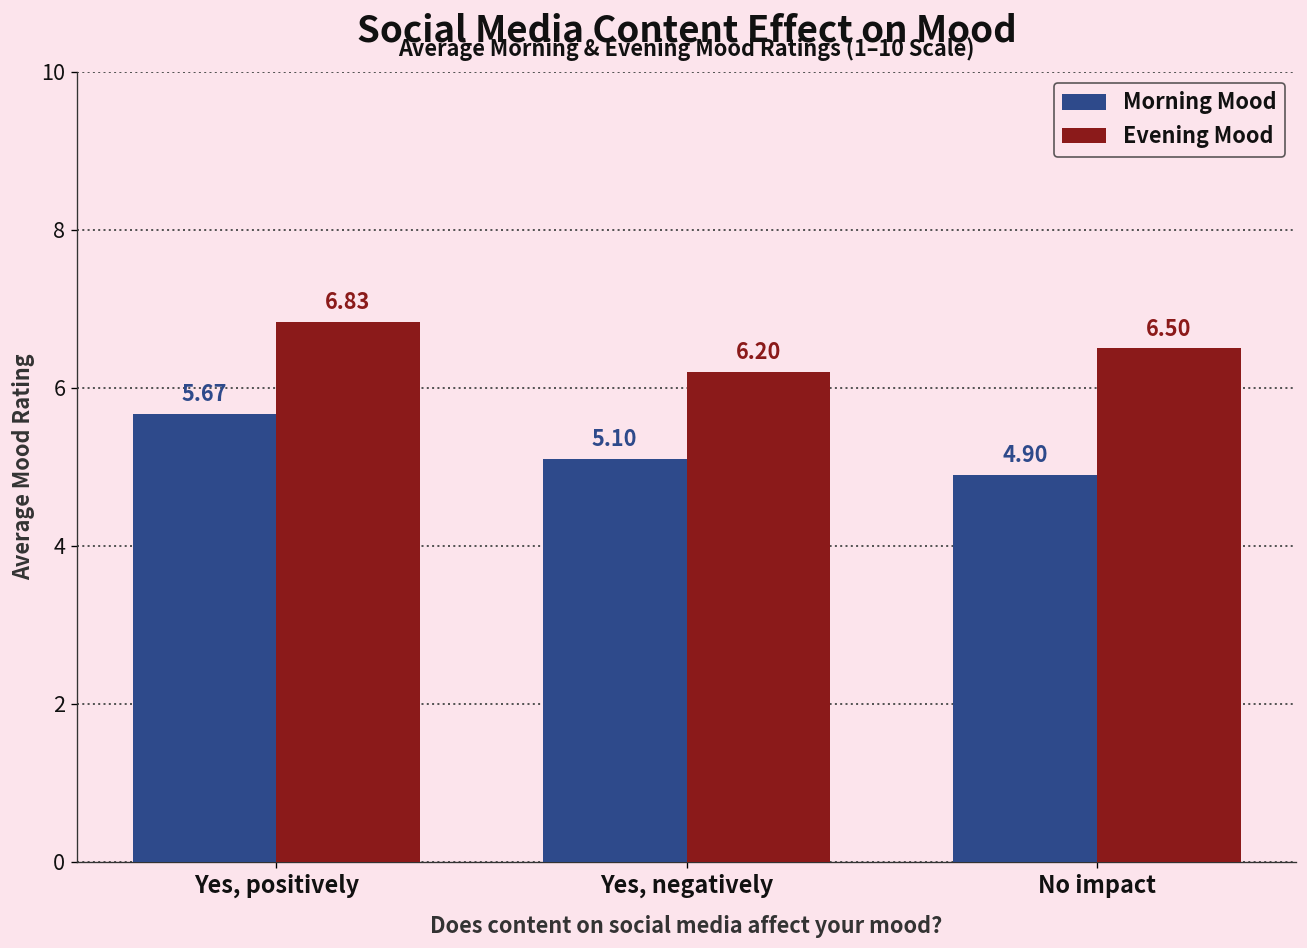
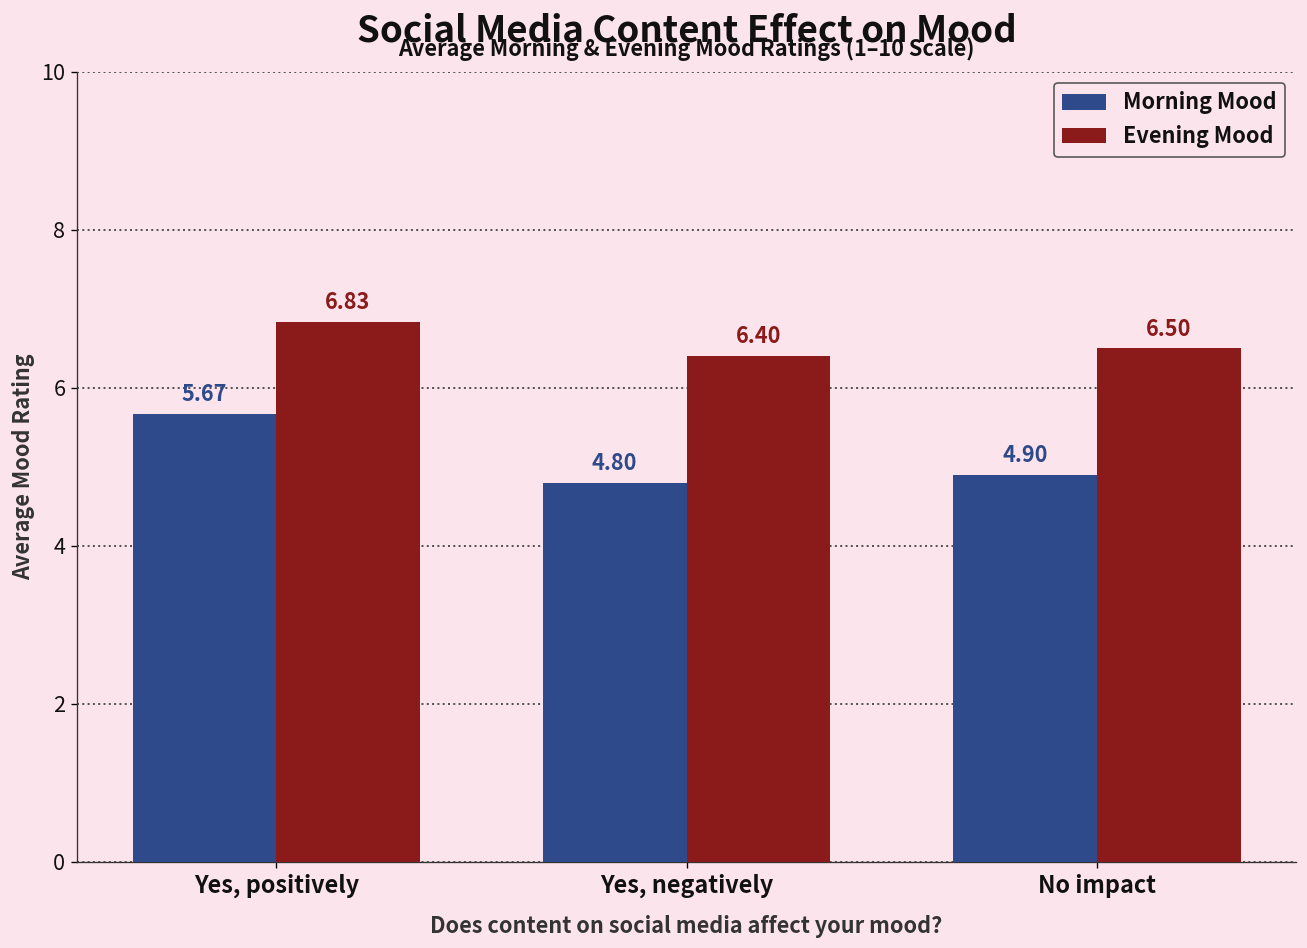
  {
    "Morning Mood": {
      "Yes, positively": 5.67,
-     "Yes, negatively": 5.10,
+     "Yes, negatively": 4.80,
      "No impact": 4.90
    },
    "Evening Mood": {
      "Yes, positively": 6.83,
-     "Yes, negatively": 6.20,
+     "Yes, negatively": 6.40,
      "No impact": 6.50
    }
  }
